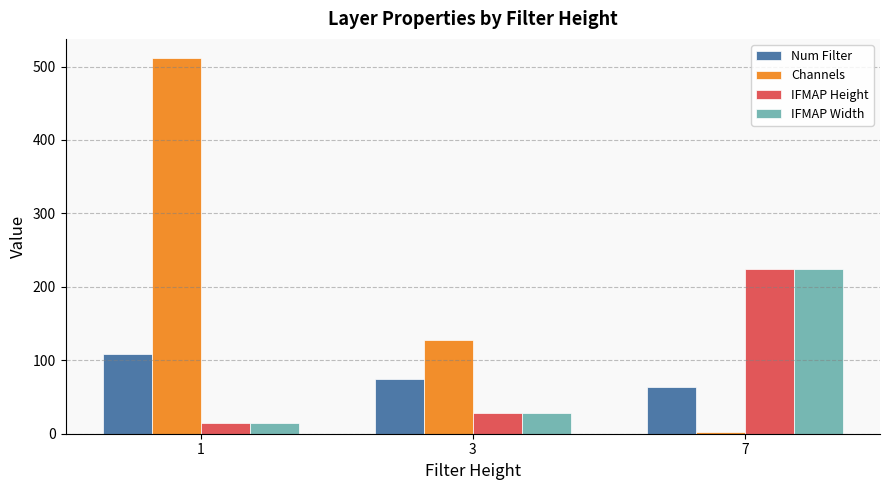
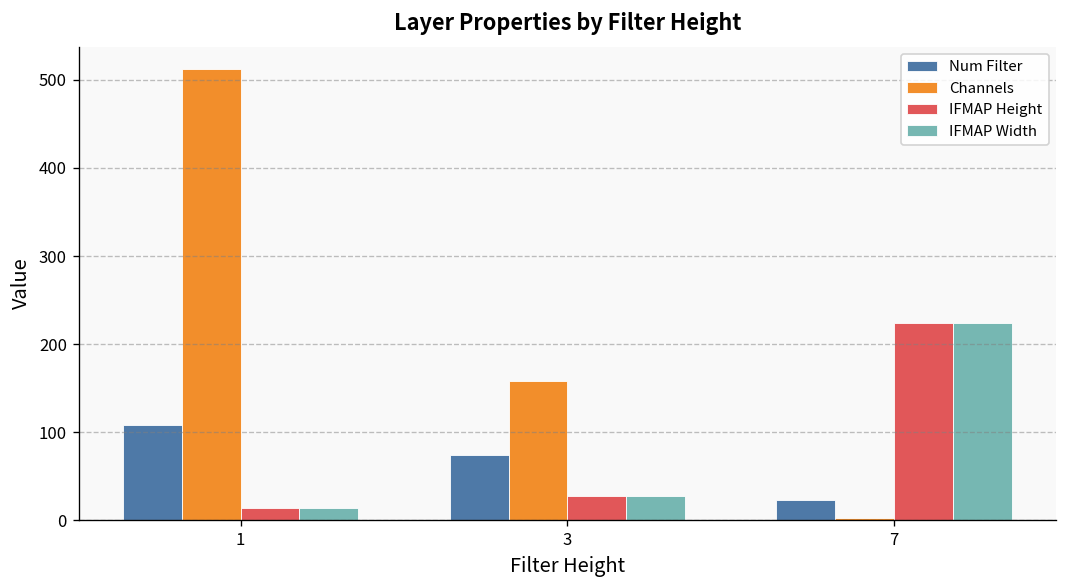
  {
    "Num Filter": {
      "1": 110,
      "3": 70,
-     "7": 60
+     "7": 20
    },
    "Channels": {
      "1": 510,
-     "3": 130
+     "3": 160
    },
    "IFMAP Height": {
      "1": 10,
      "3": 30,
      "7": 220
    },
    "IFMAP Width": {
      "1": 10,
      "3": 30,
      "7": 220
    }
  }
